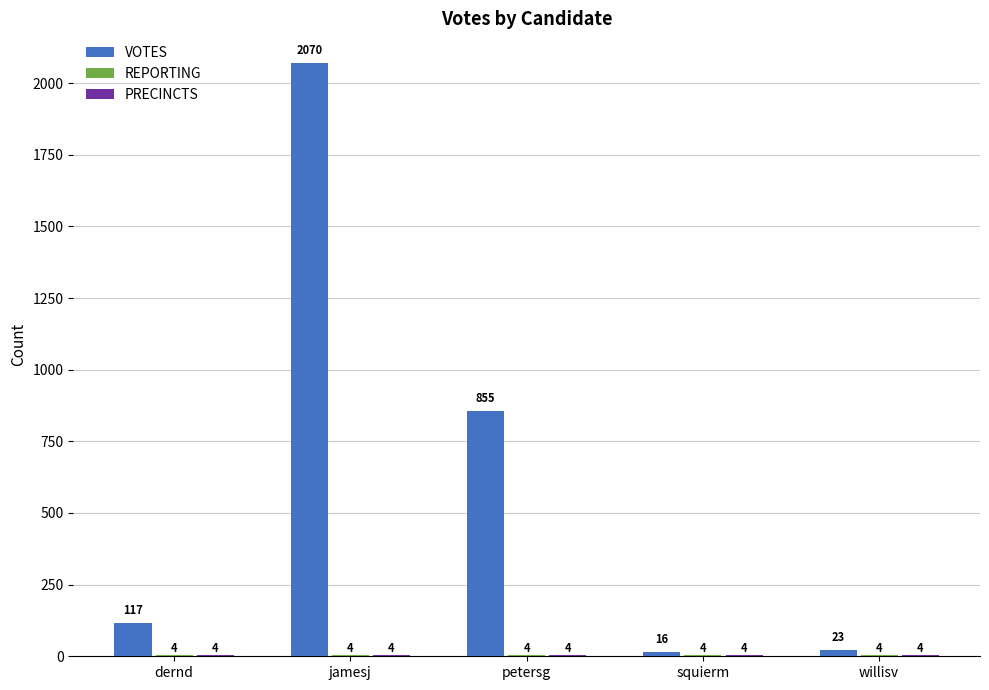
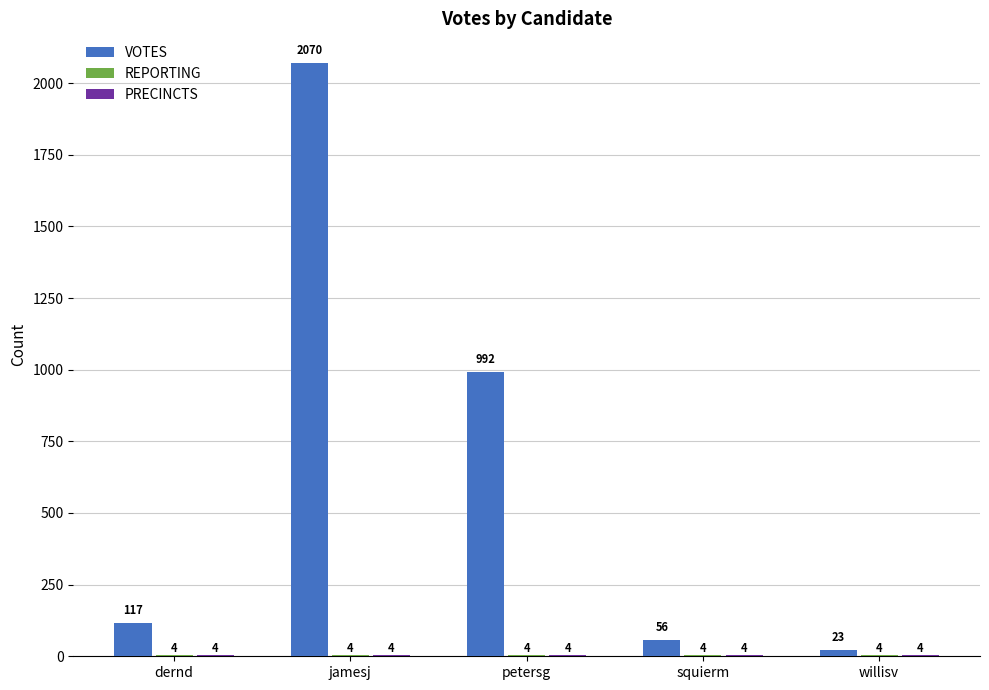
  {
    "VOTES": {
      "dernd": 117,
      "jamesj": 2070,
-     "petersg": 855,
-     "squierm": 16,
+     "petersg": 992,
+     "squierm": 56,
      "willisv": 23
    },
    "REPORTING": {
      "dernd": 4,
      "jamesj": 4,
      "petersg": 4,
      "squierm": 4,
      "willisv": 4
    },
    "PRECINCTS": {
      "dernd": 4,
      "jamesj": 4,
      "petersg": 4,
      "squierm": 4,
      "willisv": 4
    }
  }
